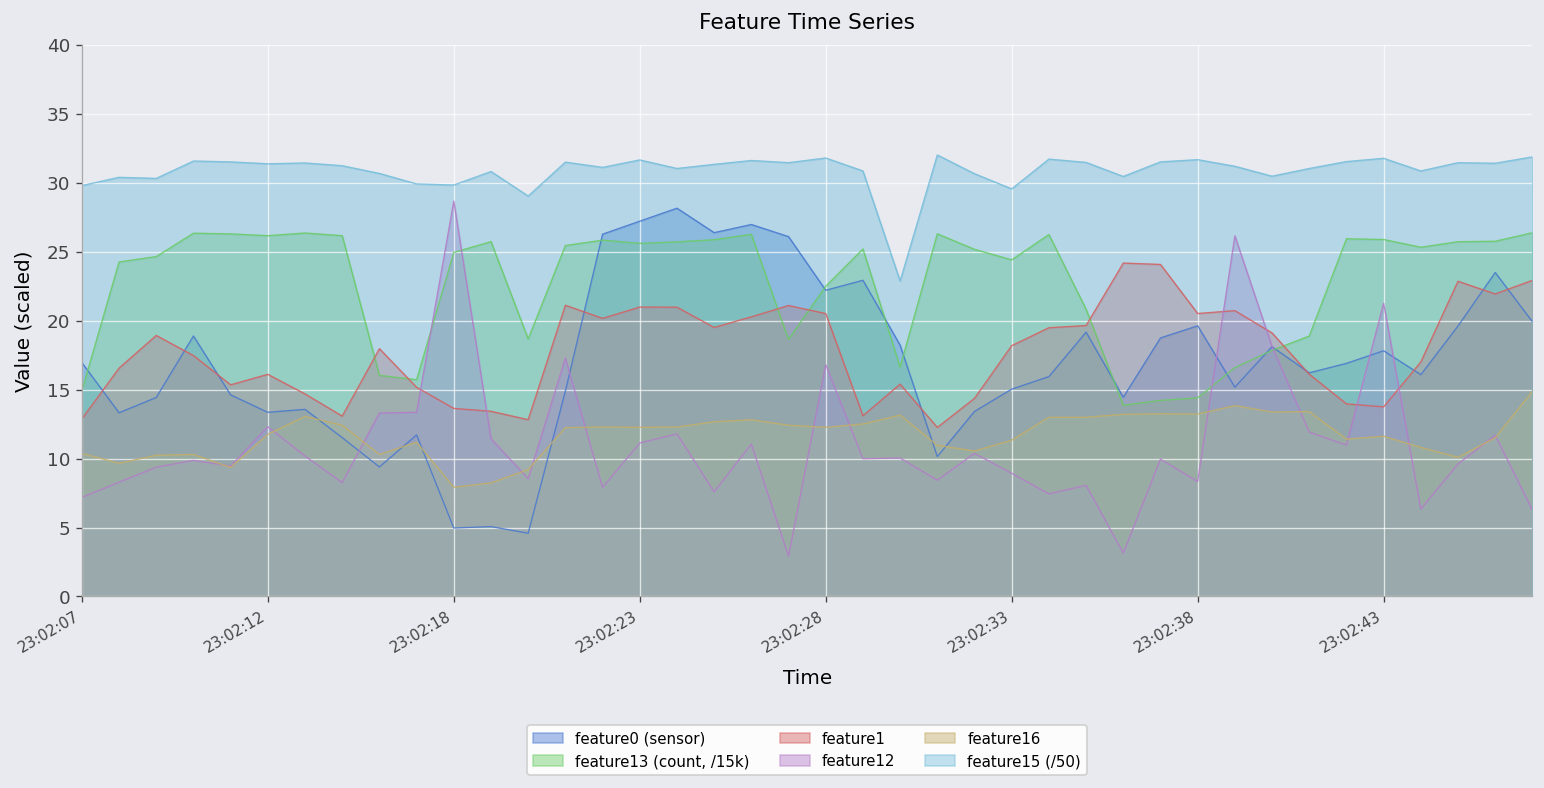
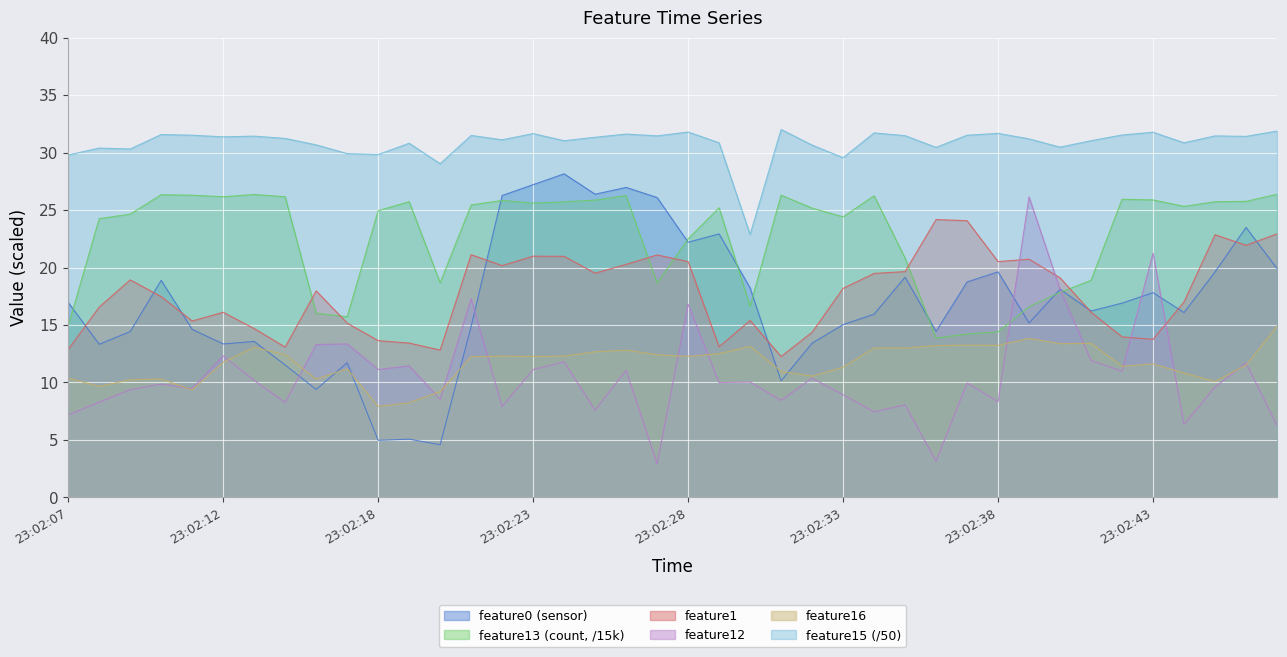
  {
    "feature13 (count, /15k)": {
      "23:02:07": 14.9,
      "23:02:12": 26.2,
      "23:02:18": 25.0,
      "23:02:23": 25.6,
      "23:02:28": 22.5,
      "23:02:33": 24.4,
      "23:02:38": 14.4,
      "23:02:43": 25.9
    },
    "feature12": {
      "23:02:07": 7.2,
      "23:02:12": 12.3,
-     "23:02:18": 28.7,
+     "23:02:18": 11.1,
      "23:02:23": 11.1,
      "23:02:28": 16.8,
      "23:02:33": 8.9,
      "23:02:38": 8.3,
      "23:02:43": 21.3
    }
  }
